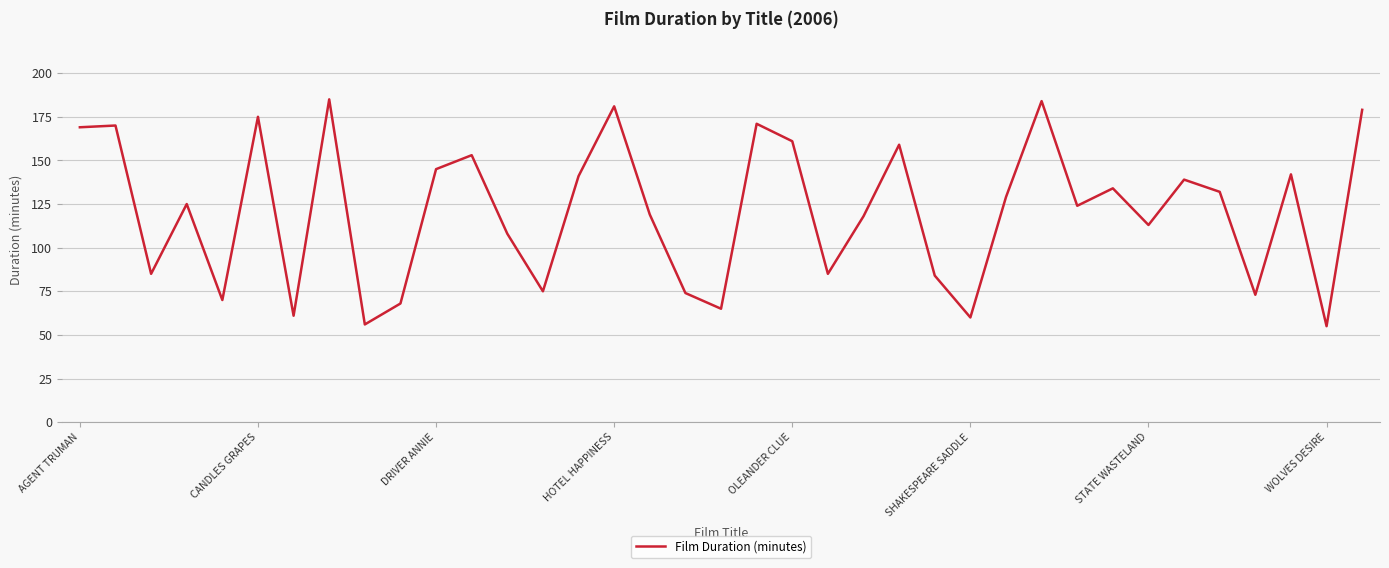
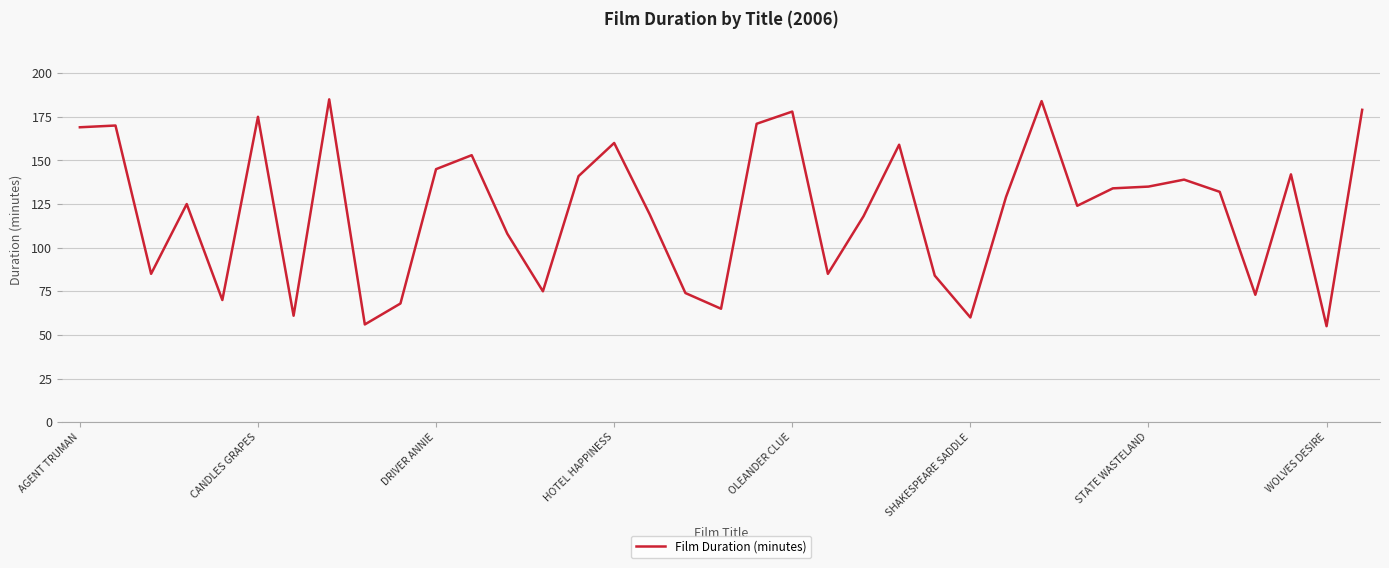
  {
    "AGENT TRUMAN": 169,
    "CANDLES GRAPES": 175,
    "DRIVER ANNIE": 145,
-   "HOTEL HAPPINESS": 181,
-   "OLEANDER CLUE": 161,
+   "HOTEL HAPPINESS": 160,
+   "OLEANDER CLUE": 178,
    "SHAKESPEARE SADDLE": 60,
-   "STATE WASTELAND": 113,
+   "STATE WASTELAND": 135,
    "WOLVES DESIRE": 55
  }
